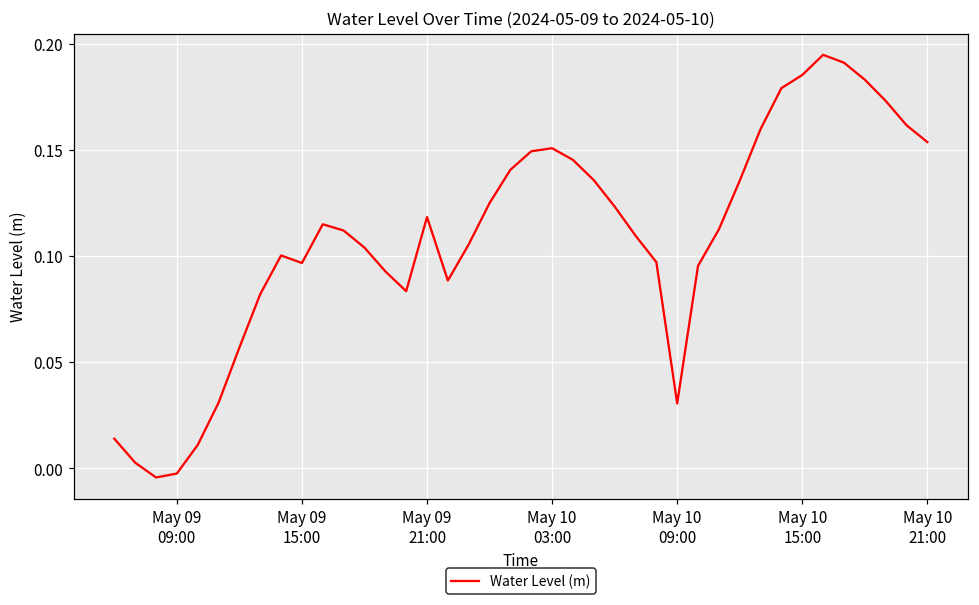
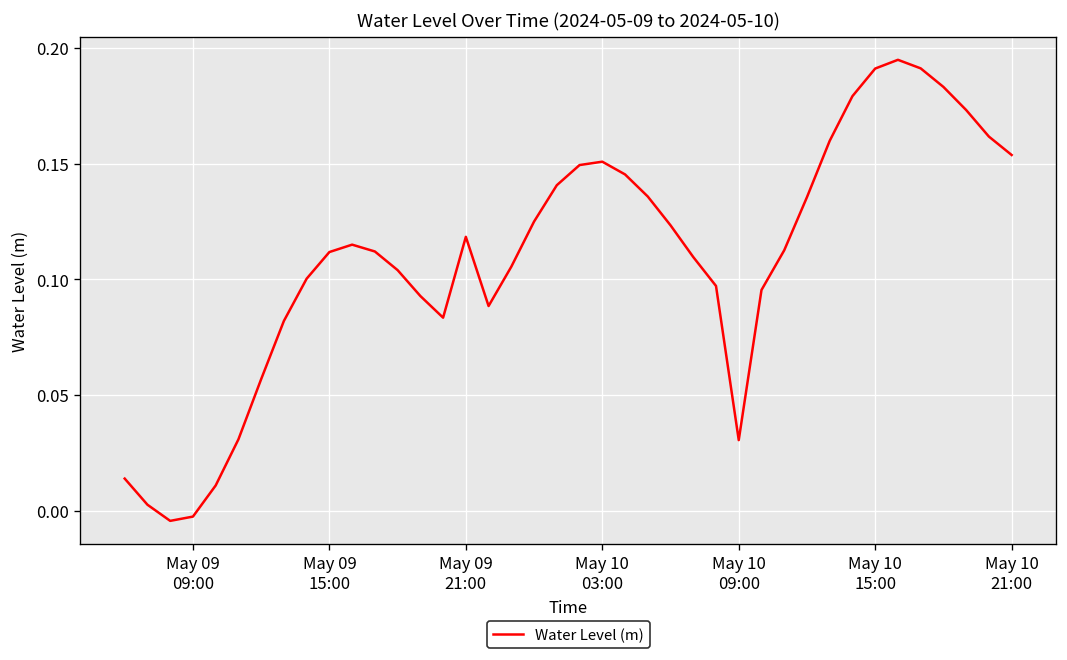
  {
    "May 09 09:00": -0.002,
-   "May 09 15:00": 0.097,
+   "May 09 15:00": 0.112,
    "May 09 21:00": 0.118,
    "May 10 03:00": 0.151,
    "May 10 09:00": 0.031,
-   "May 10 15:00": 0.185,
+   "May 10 15:00": 0.191,
    "May 10 21:00": 0.154
  }
